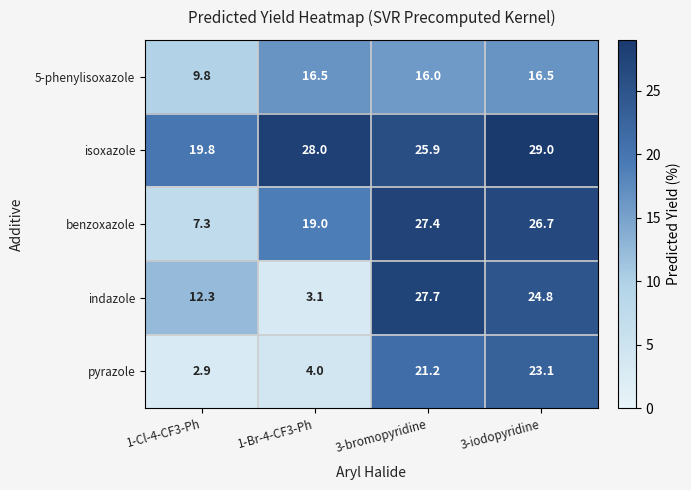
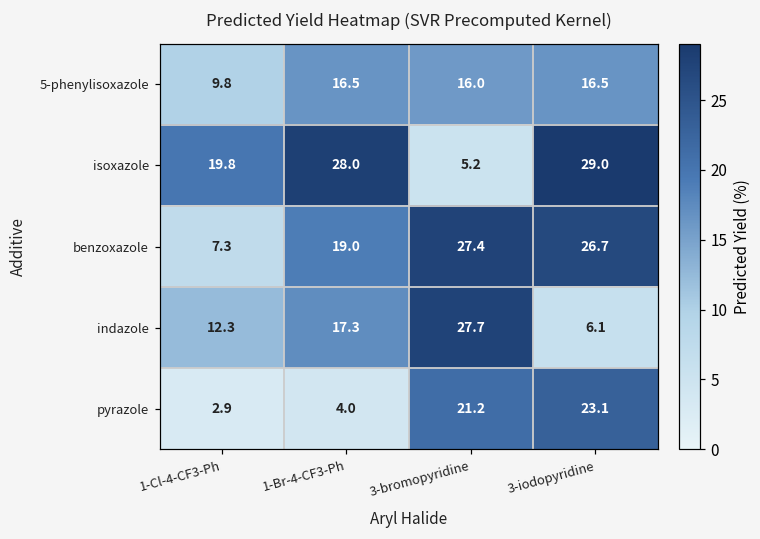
  {
    "5-phenylisoxazole": {
      "1-Cl-4-CF3-Ph": 9.8,
      "1-Br-4-CF3-Ph": 16.5,
      "3-bromopyridine": 16.0,
      "3-iodopyridine": 16.5
    },
    "isoxazole": {
      "1-Cl-4-CF3-Ph": 19.8,
      "1-Br-4-CF3-Ph": 28.0,
-     "3-bromopyridine": 25.9,
+     "3-bromopyridine": 5.2,
      "3-iodopyridine": 29.0
    },
    "benzoxazole": {
      "1-Cl-4-CF3-Ph": 7.3,
      "1-Br-4-CF3-Ph": 19.0,
      "3-bromopyridine": 27.4,
      "3-iodopyridine": 26.7
    },
    "indazole": {
      "1-Cl-4-CF3-Ph": 12.3,
-     "1-Br-4-CF3-Ph": 3.1,
+     "1-Br-4-CF3-Ph": 17.3,
      "3-bromopyridine": 27.7,
-     "3-iodopyridine": 24.8
+     "3-iodopyridine": 6.1
    },
    "pyrazole": {
      "1-Cl-4-CF3-Ph": 2.9,
      "1-Br-4-CF3-Ph": 4.0,
      "3-bromopyridine": 21.2,
      "3-iodopyridine": 23.1
    }
  }
